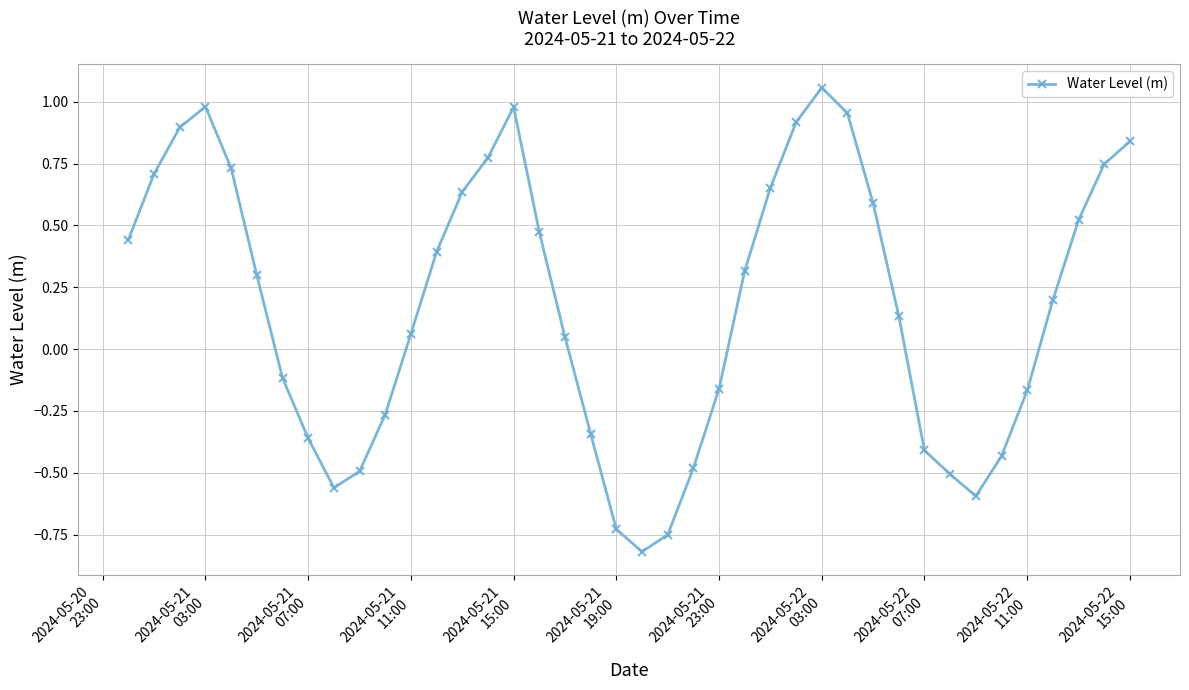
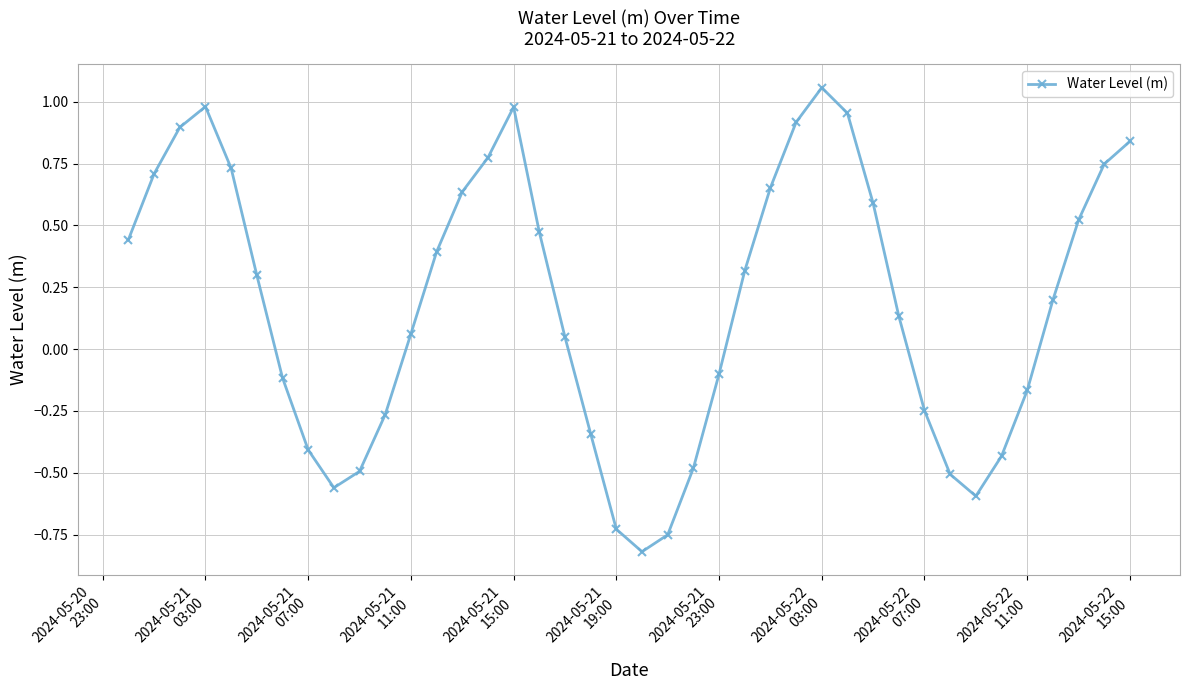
  {
    "2024-05-21 03:00": 0.98,
-   "2024-05-21 07:00": -0.36,
+   "2024-05-21 07:00": -0.41,
    "2024-05-21 11:00": 0.06,
    "2024-05-21 15:00": 0.98,
    "2024-05-21 19:00": -0.73,
-   "2024-05-21 23:00": -0.16,
+   "2024-05-21 23:00": -0.10,
    "2024-05-22 03:00": 1.06,
-   "2024-05-22 07:00": -0.41,
+   "2024-05-22 07:00": -0.25,
    "2024-05-22 11:00": -0.17,
    "2024-05-22 15:00": 0.84
  }
